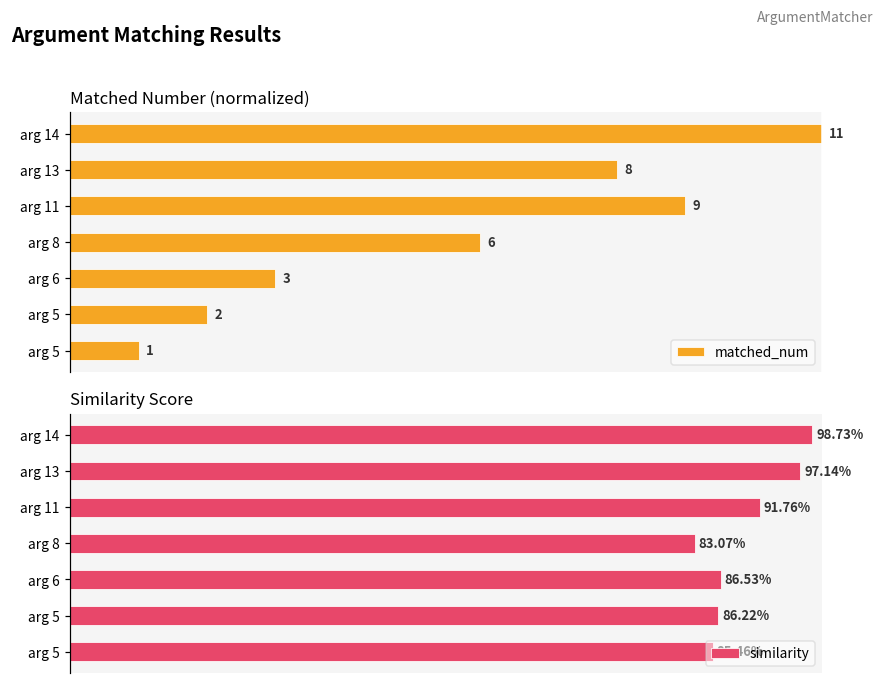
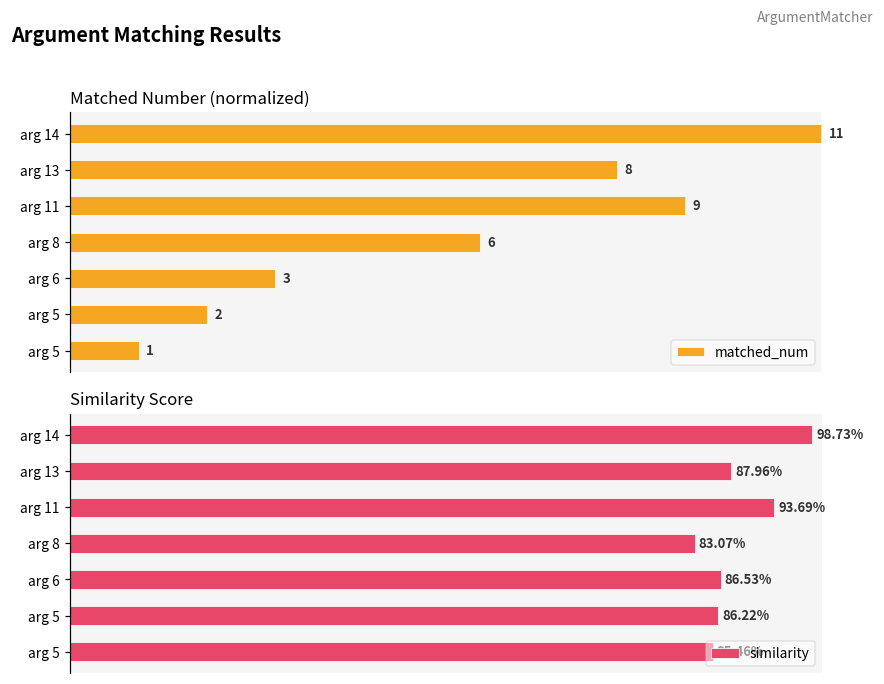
  {
    "Similarity Score": {
      "arg 14": "98.73%",
-     "arg 13": "97.14%",
-     "arg 11": "91.76%",
+     "arg 13": "87.96%",
+     "arg 11": "93.69%",
      "arg 8": "83.07%",
      "arg 6": "86.53%"
    }
  }
